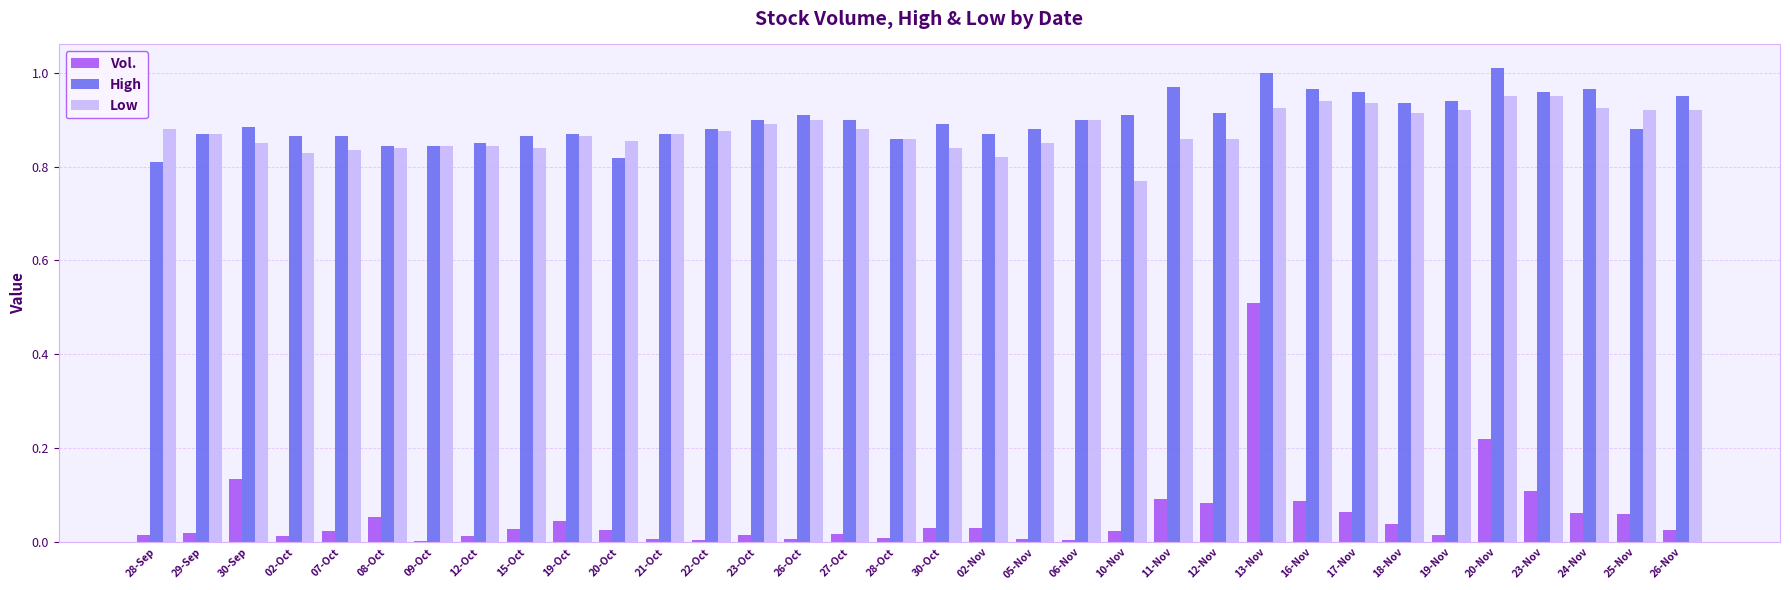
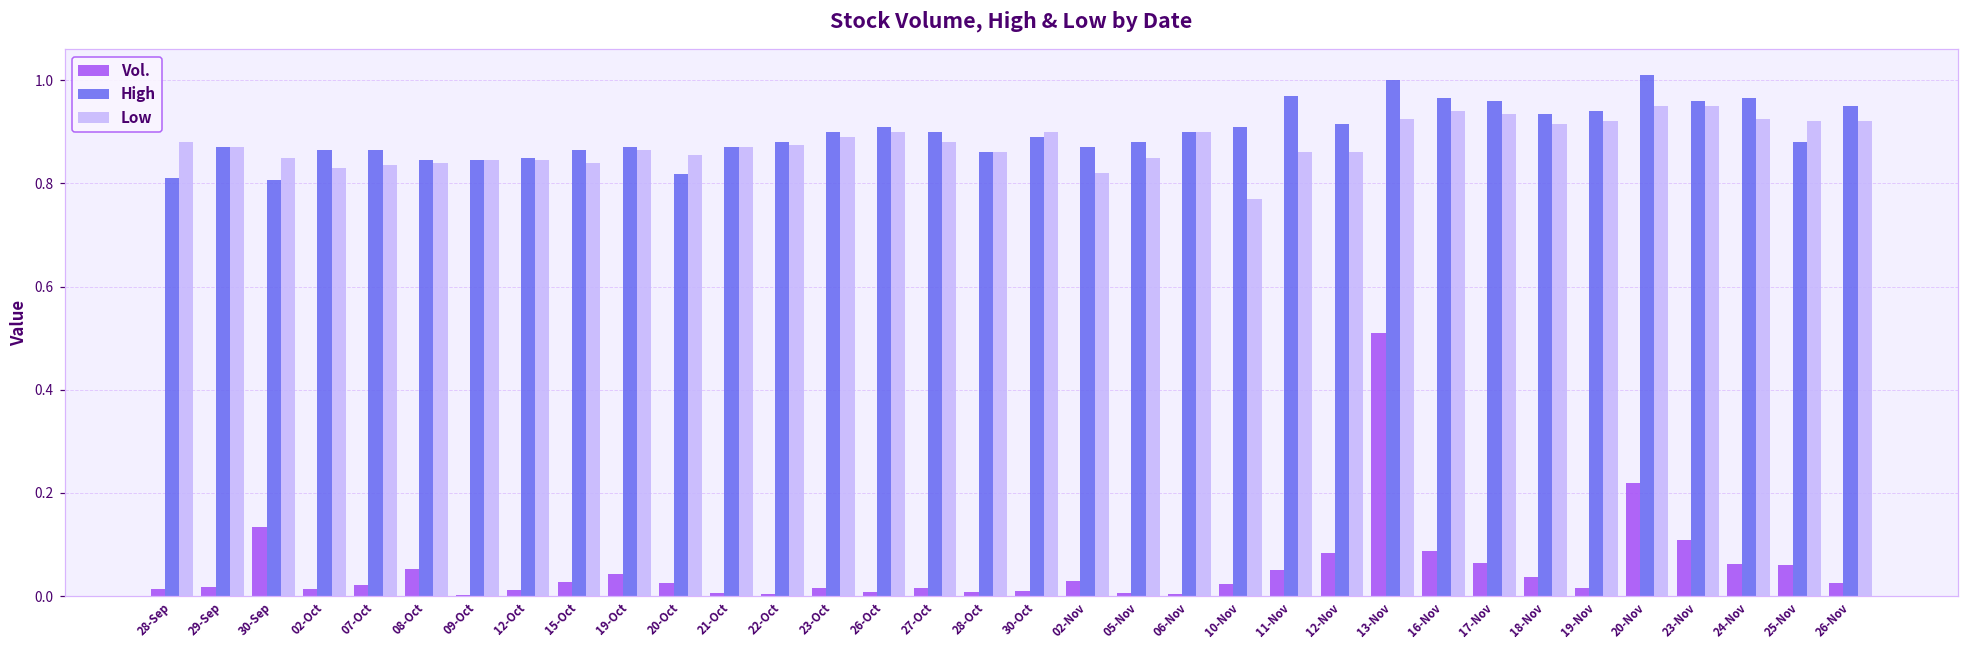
  {
    "Vol.": {
      "28-Sep": 0.01,
      "29-Sep": 0.02,
      "30-Sep": 0.13,
      "02-Oct": 0.01,
      "07-Oct": 0.02,
      "08-Oct": 0.05,
      "12-Oct": 0.01,
      "15-Oct": 0.03,
      "19-Oct": 0.04,
      "20-Oct": 0.03,
      "21-Oct": 0.01,
      "23-Oct": 0.02,
      "26-Oct": 0.01,
      "27-Oct": 0.02,
      "28-Oct": 0.01,
-     "30-Oct": 0.03,
+     "30-Oct": 0.01,
      "02-Nov": 0.03,
      "05-Nov": 0.01,
      "10-Nov": 0.02,
-     "11-Nov": 0.09,
+     "11-Nov": 0.05,
      "12-Nov": 0.08,
      "13-Nov": 0.51,
      "16-Nov": 0.09,
      "17-Nov": 0.06,
      "18-Nov": 0.04,
      "19-Nov": 0.02,
      "20-Nov": 0.22,
      "23-Nov": 0.11,
      "24-Nov": 0.06,
      "25-Nov": 0.06,
      "26-Nov": 0.03
    },
    "High": {
      "28-Sep": 0.81,
      "29-Sep": 0.87,
-     "30-Sep": 0.89,
+     "30-Sep": 0.81,
      "02-Oct": 0.87,
      "07-Oct": 0.87,
      "08-Oct": 0.85,
      "09-Oct": 0.85,
      "12-Oct": 0.85,
      "15-Oct": 0.87,
      "19-Oct": 0.87,
      "20-Oct": 0.82,
      "21-Oct": 0.87,
      "22-Oct": 0.88,
      "23-Oct": 0.90,
      "26-Oct": 0.91,
      "27-Oct": 0.90,
      "28-Oct": 0.86,
      "30-Oct": 0.89,
      "02-Nov": 0.87,
      "05-Nov": 0.88,
      "06-Nov": 0.90,
      "10-Nov": 0.91,
      "11-Nov": 0.97,
      "12-Nov": 0.92,
      "13-Nov": 1.00,
      "16-Nov": 0.97,
      "17-Nov": 0.96,
      "18-Nov": 0.94,
      "19-Nov": 0.94,
      "20-Nov": 1.01,
      "23-Nov": 0.96,
      "24-Nov": 0.97,
      "25-Nov": 0.88,
      "26-Nov": 0.95
    },
    "Low": {
      "28-Sep": 0.88,
      "29-Sep": 0.87,
      "30-Sep": 0.85,
      "02-Oct": 0.83,
      "07-Oct": 0.84,
      "08-Oct": 0.84,
      "09-Oct": 0.85,
      "12-Oct": 0.85,
      "15-Oct": 0.84,
      "19-Oct": 0.87,
      "20-Oct": 0.86,
      "21-Oct": 0.87,
      "22-Oct": 0.88,
      "23-Oct": 0.89,
      "26-Oct": 0.90,
      "27-Oct": 0.88,
      "28-Oct": 0.86,
-     "30-Oct": 0.84,
+     "30-Oct": 0.90,
      "02-Nov": 0.82,
      "05-Nov": 0.85,
      "06-Nov": 0.90,
      "10-Nov": 0.77,
      "11-Nov": 0.86,
      "12-Nov": 0.86,
      "13-Nov": 0.93,
      "16-Nov": 0.94,
      "17-Nov": 0.94,
      "18-Nov": 0.92,
      "19-Nov": 0.92,
      "20-Nov": 0.95,
      "23-Nov": 0.95,
      "24-Nov": 0.93,
      "25-Nov": 0.92,
      "26-Nov": 0.92
    }
  }
